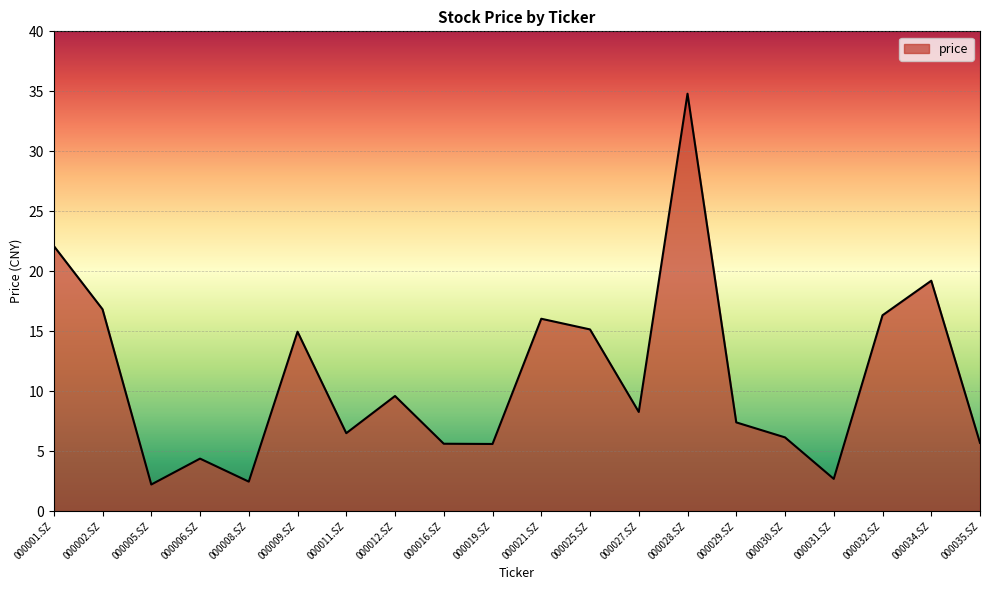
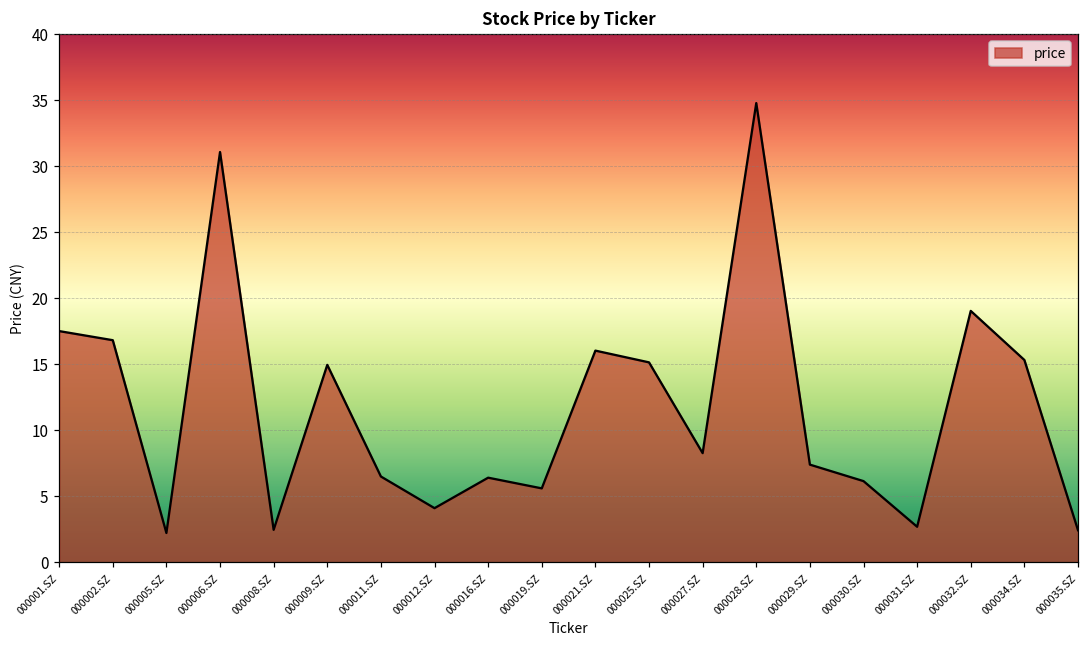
  {
-   "000001.SZ": 22.1,
+   "000001.SZ": 17.5,
    "000002.SZ": 16.8,
    "000005.SZ": 2.2,
-   "000006.SZ": 4.4,
+   "000006.SZ": 31.1,
    "000008.SZ": 2.5,
    "000009.SZ": 15.0,
    "000011.SZ": 6.5,
-   "000012.SZ": 9.6,
-   "000016.SZ": 5.6,
+   "000012.SZ": 4.1,
+   "000016.SZ": 6.4,
    "000019.SZ": 5.6,
    "000021.SZ": 16.0,
    "000025.SZ": 15.2,
    "000027.SZ": 8.3,
    "000028.SZ": 34.8,
    "000029.SZ": 7.4,
    "000030.SZ": 6.2,
    "000031.SZ": 2.7,
-   "000032.SZ": 16.3,
-   "000034.SZ": 19.2,
-   "000035.SZ": 5.7
+   "000032.SZ": 19.1,
+   "000034.SZ": 15.3,
+   "000035.SZ": 2.4
  }
